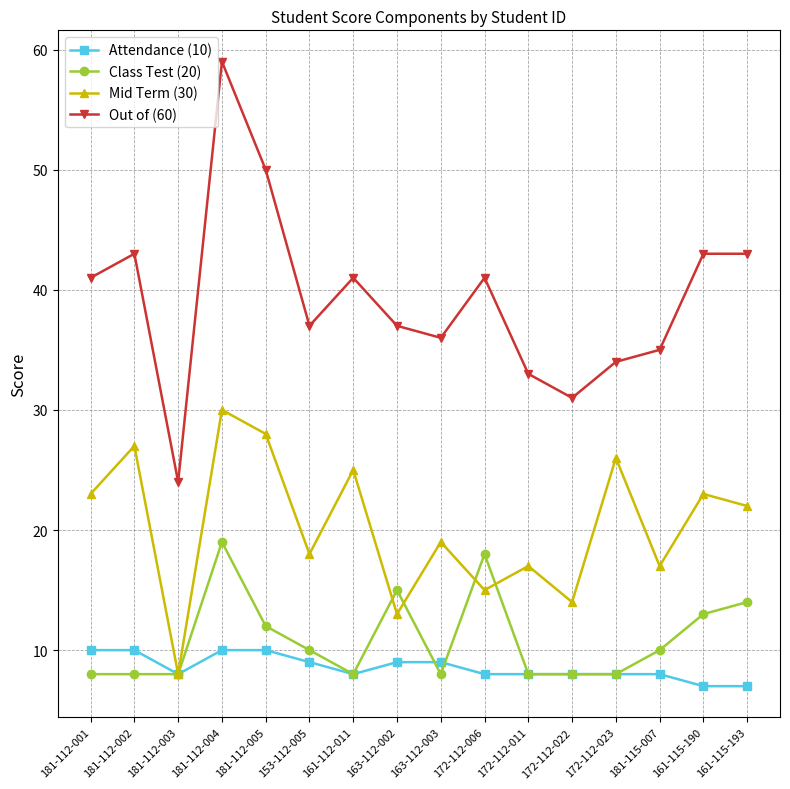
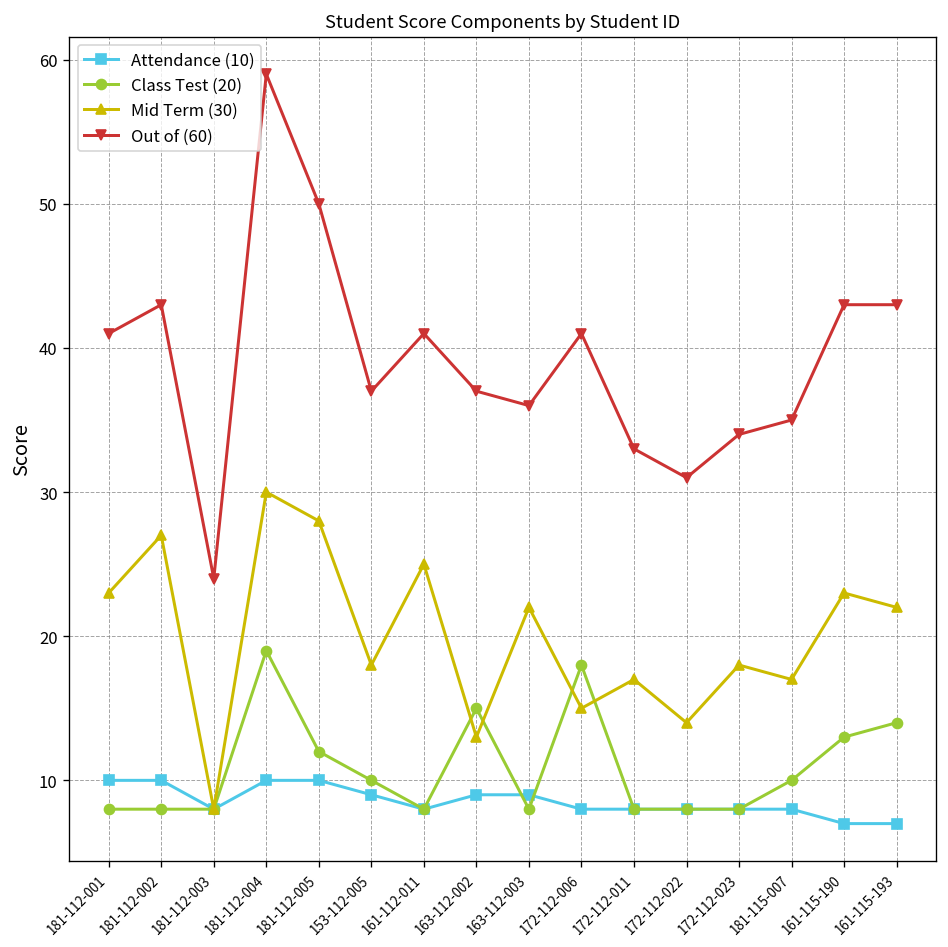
  {
    "Attendance (10)": {
      "181-112-001": 10,
      "181-112-002": 10,
      "181-112-004": 10,
      "181-112-005": 10,
      "153-112-005": 9,
      "163-112-002": 9,
      "163-112-003": 9,
      "172-112-006": 8,
      "181-115-007": 8,
      "161-115-190": 7,
      "161-115-193": 7
    },
    "Class Test (20)": {
      "181-112-001": 8,
      "181-112-002": 8,
      "181-112-004": 19,
      "181-112-005": 12,
      "153-112-005": 10,
      "163-112-002": 15,
      "163-112-003": 8,
      "172-112-006": 18,
      "181-115-007": 10,
      "161-115-190": 13,
      "161-115-193": 14
    },
    "Mid Term (30)": {
      "181-112-001": 23,
      "181-112-002": 27,
      "181-112-004": 30,
      "181-112-005": 28,
      "153-112-005": 18,
      "161-112-011": 25,
      "163-112-002": 13,
-     "163-112-003": 19,
+     "163-112-003": 22,
      "172-112-006": 15,
      "172-112-011": 17,
      "172-112-022": 14,
-     "172-112-023": 26,
+     "172-112-023": 18,
      "181-115-007": 17,
      "161-115-190": 23,
      "161-115-193": 22
    },
    "Out of (60)": {
      "181-112-001": 41,
      "181-112-002": 43,
      "181-112-003": 24,
      "181-112-004": 59,
      "181-112-005": 50,
      "153-112-005": 37,
      "161-112-011": 41,
      "163-112-002": 37,
      "163-112-003": 36,
      "172-112-006": 41,
      "172-112-011": 33,
      "172-112-022": 31,
      "172-112-023": 34,
      "181-115-007": 35,
      "161-115-190": 43,
      "161-115-193": 43
    }
  }
